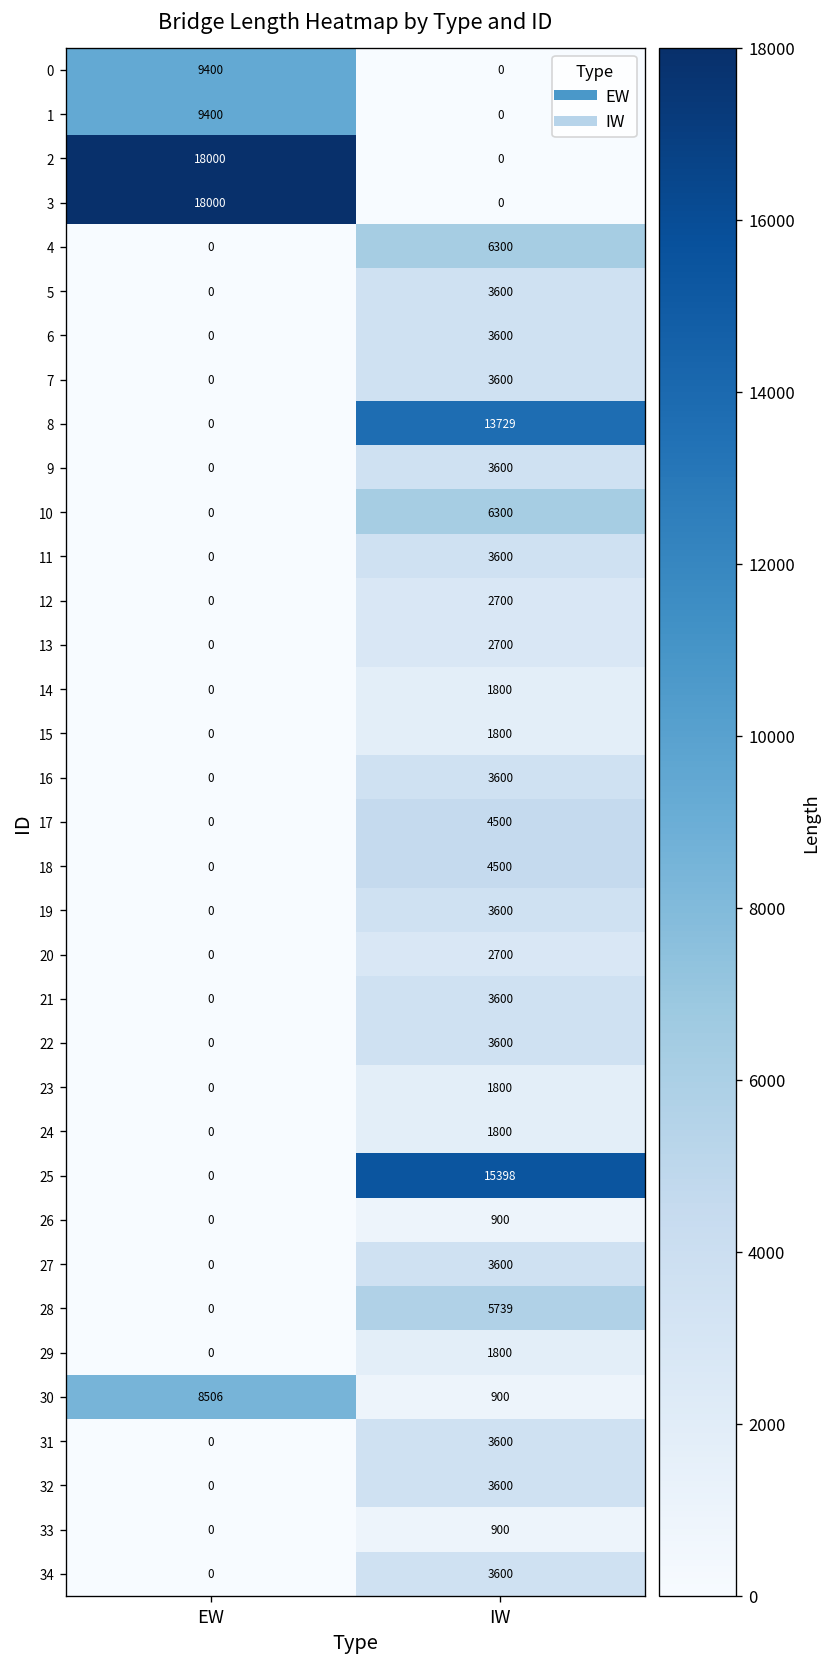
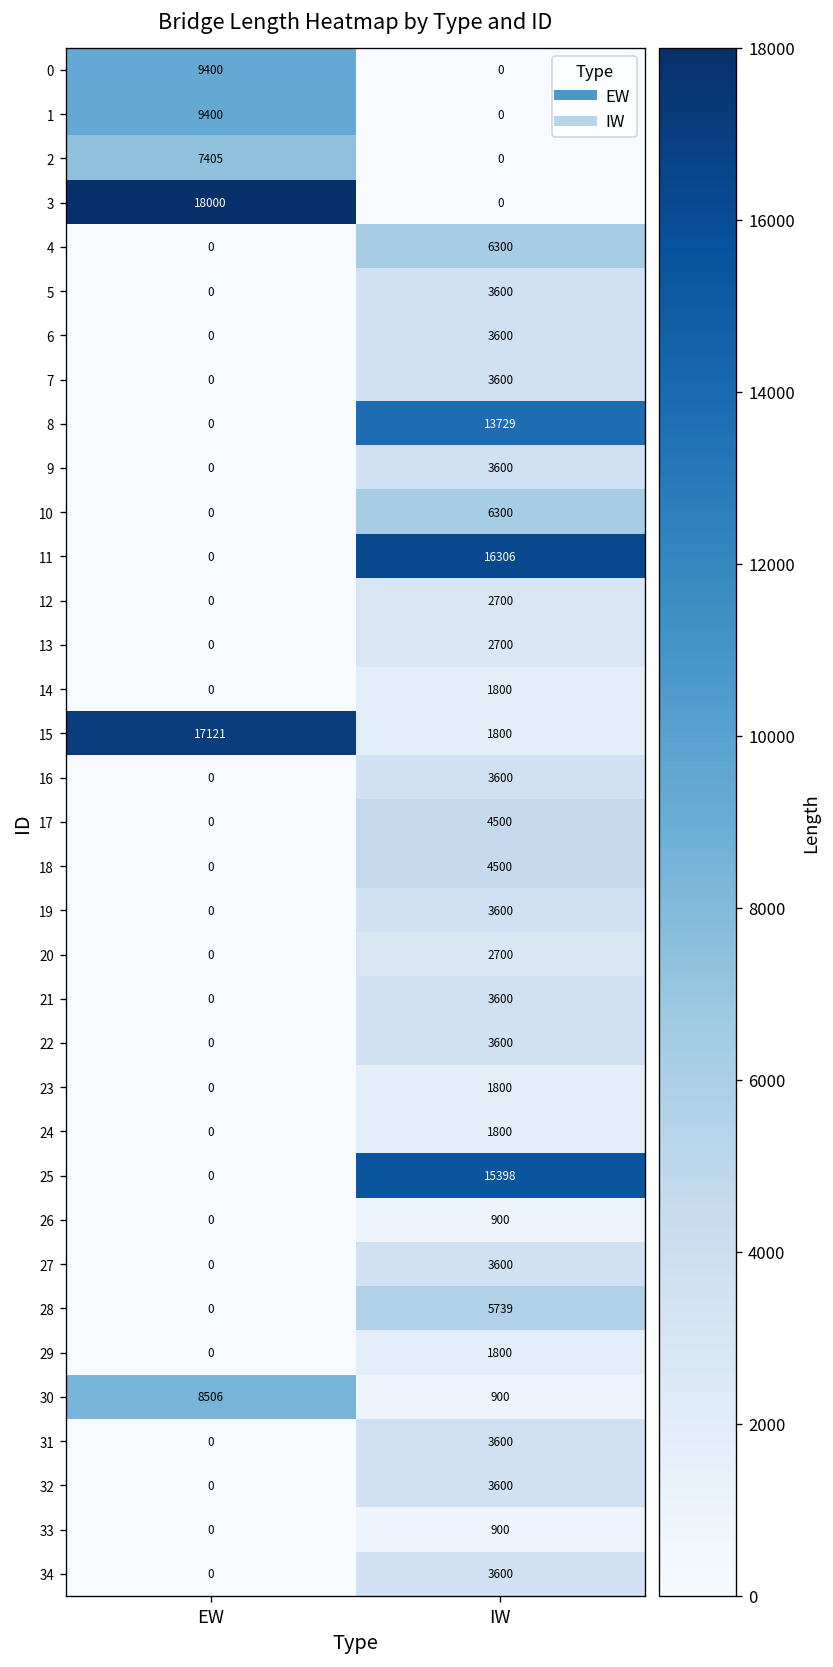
  {
    "0": {
      "EW": 9400,
      "IW": 0
    },
    "1": {
      "EW": 9400,
      "IW": 0
    },
    "2": {
-     "EW": 18000,
+     "EW": 7405,
      "IW": 0
    },
    "3": {
      "EW": 18000,
      "IW": 0
    },
    "4": {
      "EW": 0,
      "IW": 6300
    },
    "5": {
      "EW": 0,
      "IW": 3600
    },
    "6": {
      "EW": 0,
      "IW": 3600
    },
    "7": {
      "EW": 0,
      "IW": 3600
    },
    "8": {
      "EW": 0,
      "IW": 13729
    },
    "9": {
      "EW": 0,
      "IW": 3600
    },
    "10": {
      "EW": 0,
      "IW": 6300
    },
    "11": {
      "EW": 0,
-     "IW": 3600
+     "IW": 16306
    },
    "12": {
      "EW": 0,
      "IW": 2700
    },
    "13": {
      "EW": 0,
      "IW": 2700
    },
    "14": {
      "EW": 0,
      "IW": 1800
    },
    "15": {
-     "EW": 0,
+     "EW": 17121,
      "IW": 1800
    },
    "16": {
      "EW": 0,
      "IW": 3600
    },
    "17": {
      "EW": 0,
      "IW": 4500
    },
    "18": {
      "EW": 0,
      "IW": 4500
    },
    "19": {
      "EW": 0,
      "IW": 3600
    },
    "20": {
      "EW": 0,
      "IW": 2700
    },
    "21": {
      "EW": 0,
      "IW": 3600
    },
    "22": {
      "EW": 0,
      "IW": 3600
    },
    "23": {
      "EW": 0,
      "IW": 1800
    },
    "24": {
      "EW": 0,
      "IW": 1800
    },
    "25": {
      "EW": 0,
      "IW": 15398
    },
    "26": {
      "EW": 0,
      "IW": 900
    },
    "27": {
      "EW": 0,
      "IW": 3600
    },
    "28": {
      "EW": 0,
      "IW": 5739
    },
    "29": {
      "EW": 0,
      "IW": 1800
    },
    "30": {
      "EW": 8506,
      "IW": 900
    },
    "31": {
      "EW": 0,
      "IW": 3600
    },
    "32": {
      "EW": 0,
      "IW": 3600
    },
    "33": {
      "EW": 0,
      "IW": 900
    },
    "34": {
      "EW": 0,
      "IW": 3600
    }
  }
